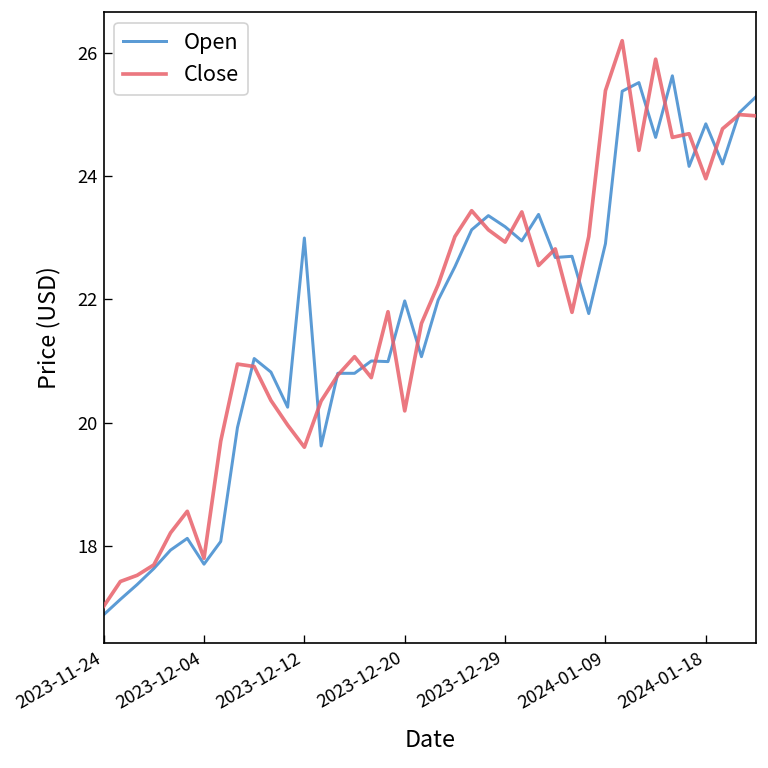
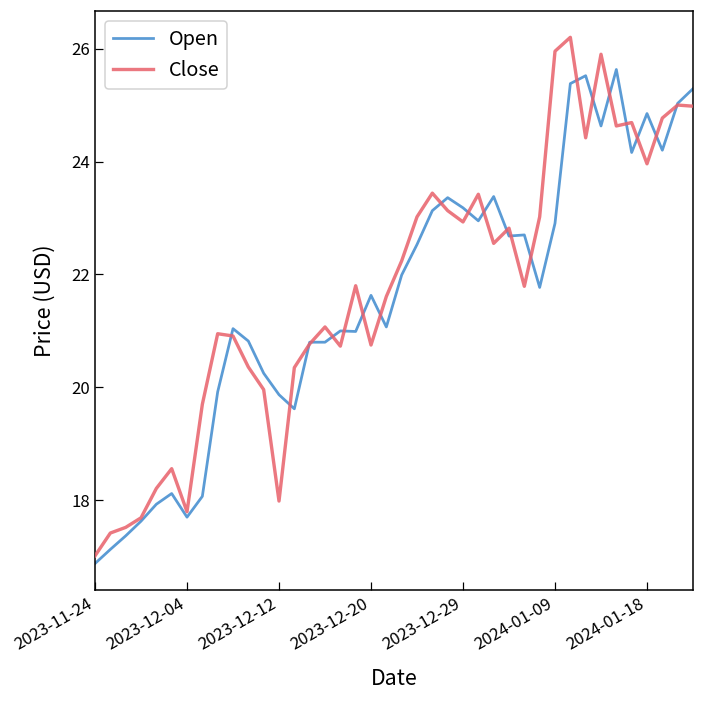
  {
    "Open": {
      "2023-11-24": 16.9,
      "2023-12-04": 17.7,
-     "2023-12-12": 23.0,
-     "2023-12-20": 22.0,
+     "2023-12-12": 19.9,
+     "2023-12-20": 21.6,
      "2023-12-29": 23.2,
      "2024-01-09": 22.9,
      "2024-01-18": 24.9
    },
    "Close": {
      "2023-11-24": 17.0,
      "2023-12-04": 17.8,
-     "2023-12-12": 19.6,
-     "2023-12-20": 20.2,
+     "2023-12-12": 18.0,
+     "2023-12-20": 20.8,
      "2023-12-29": 22.9,
-     "2024-01-09": 25.4,
+     "2024-01-09": 26.0,
      "2024-01-18": 24.0
    }
  }
